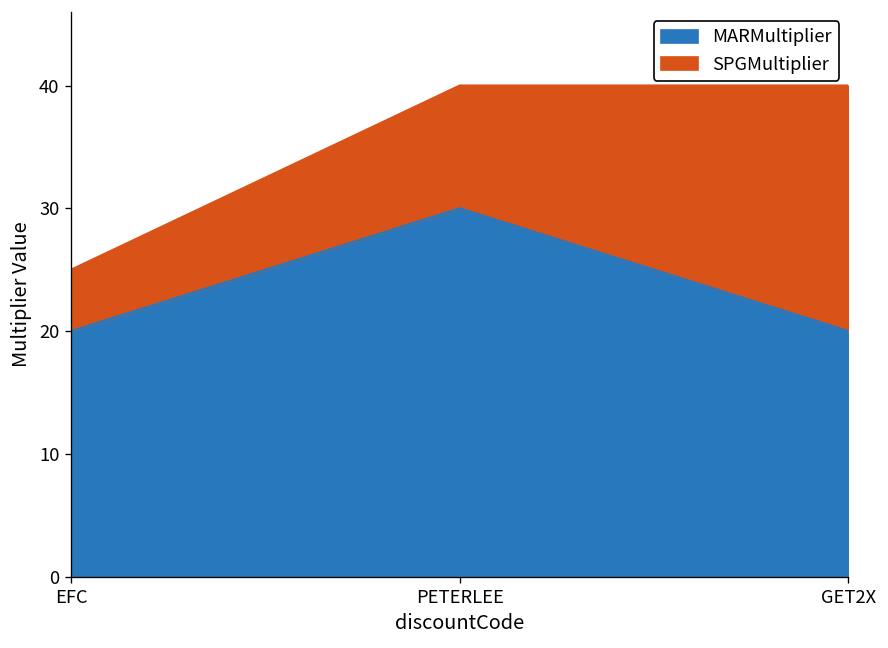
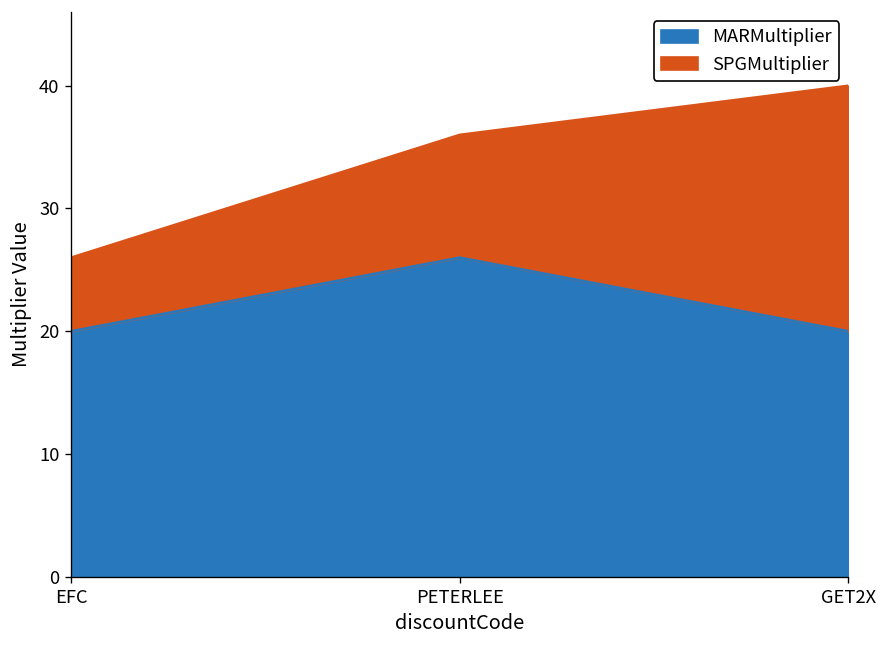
  {
    "MARMultiplier": {
      "EFC": 20,
-     "PETERLEE": 30,
+     "PETERLEE": 26,
      "GET2X": 20
    },
    "SPGMultiplier": {
-     "EFC": 5,
+     "EFC": 6,
      "PETERLEE": 10,
      "GET2X": 20
    }
  }
